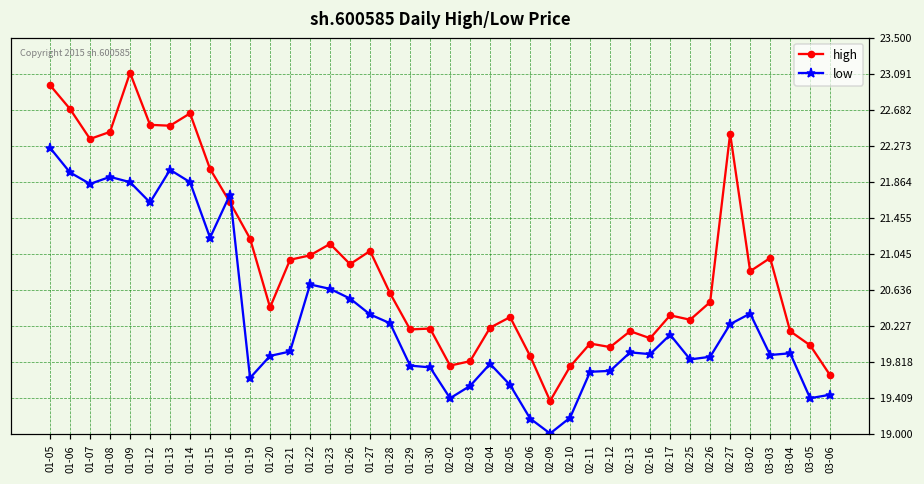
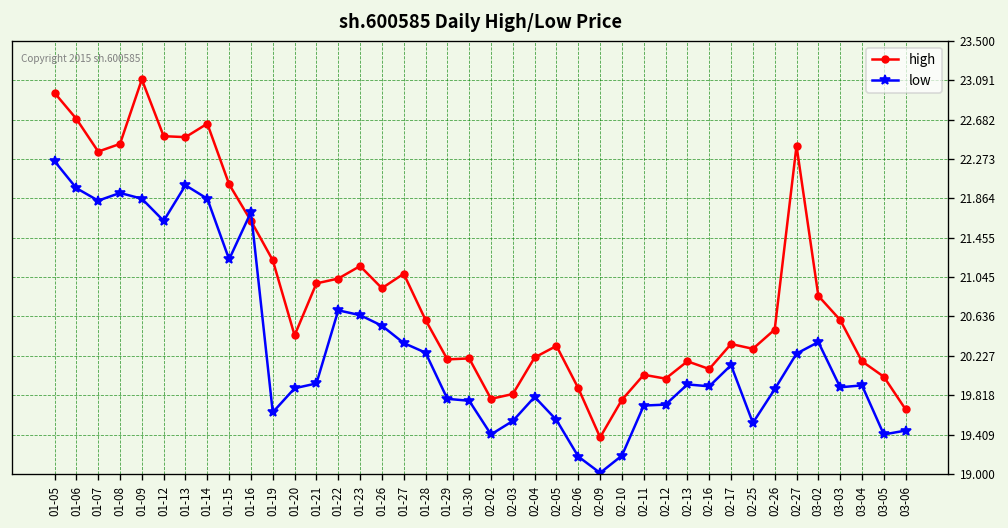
  {
    "high": {
      "01-05": 23.0,
      "01-06": 22.7,
      "01-07": 22.4,
      "01-08": 22.4,
      "01-12": 22.5,
      "01-13": 22.5,
      "01-14": 22.6,
      "01-15": 22.0,
      "01-16": 21.6,
      "01-19": 21.2,
      "01-20": 20.4,
      "01-21": 21.0,
      "01-22": 21.0,
      "01-23": 21.2,
      "01-26": 20.9,
      "01-27": 21.1,
      "01-28": 20.6,
      "01-29": 20.2,
      "01-30": 20.2,
      "02-02": 19.8,
      "02-03": 19.8,
      "02-04": 20.2,
      "02-05": 20.3,
      "02-06": 19.9,
      "02-09": 19.4,
      "02-10": 19.8,
      "02-11": 20.0,
      "02-12": 20.0,
      "02-13": 20.2,
      "02-16": 20.1,
      "02-17": 20.4,
      "02-25": 20.3,
      "02-26": 20.5,
      "02-27": 22.4,
      "03-02": 20.9,
-     "03-03": 21.0,
+     "03-03": 20.6,
      "03-04": 20.2,
      "03-05": 20.0,
      "03-06": 19.7
    },
    "low": {
      "01-05": 22.3,
      "01-06": 22.0,
      "01-07": 21.8,
      "01-08": 21.9,
      "01-09": 21.9,
      "01-12": 21.6,
      "01-13": 22.0,
      "01-14": 21.9,
      "01-15": 21.2,
      "01-16": 21.7,
      "01-19": 19.6,
      "01-20": 19.9,
      "01-21": 19.9,
      "01-22": 20.7,
      "01-23": 20.7,
      "01-26": 20.5,
      "01-27": 20.4,
      "01-28": 20.3,
      "01-29": 19.8,
      "01-30": 19.8,
      "02-02": 19.4,
      "02-03": 19.6,
      "02-04": 19.8,
      "02-05": 19.6,
      "02-06": 19.2,
      "02-09": 19.0,
      "02-10": 19.2,
      "02-11": 19.7,
      "02-12": 19.7,
      "02-13": 19.9,
      "02-16": 19.9,
      "02-17": 20.1,
-     "02-25": 19.9,
+     "02-25": 19.5,
      "02-26": 19.9,
      "02-27": 20.3,
      "03-02": 20.4,
      "03-03": 19.9,
      "03-04": 19.9,
      "03-05": 19.4,
      "03-06": 19.5
    }
  }
